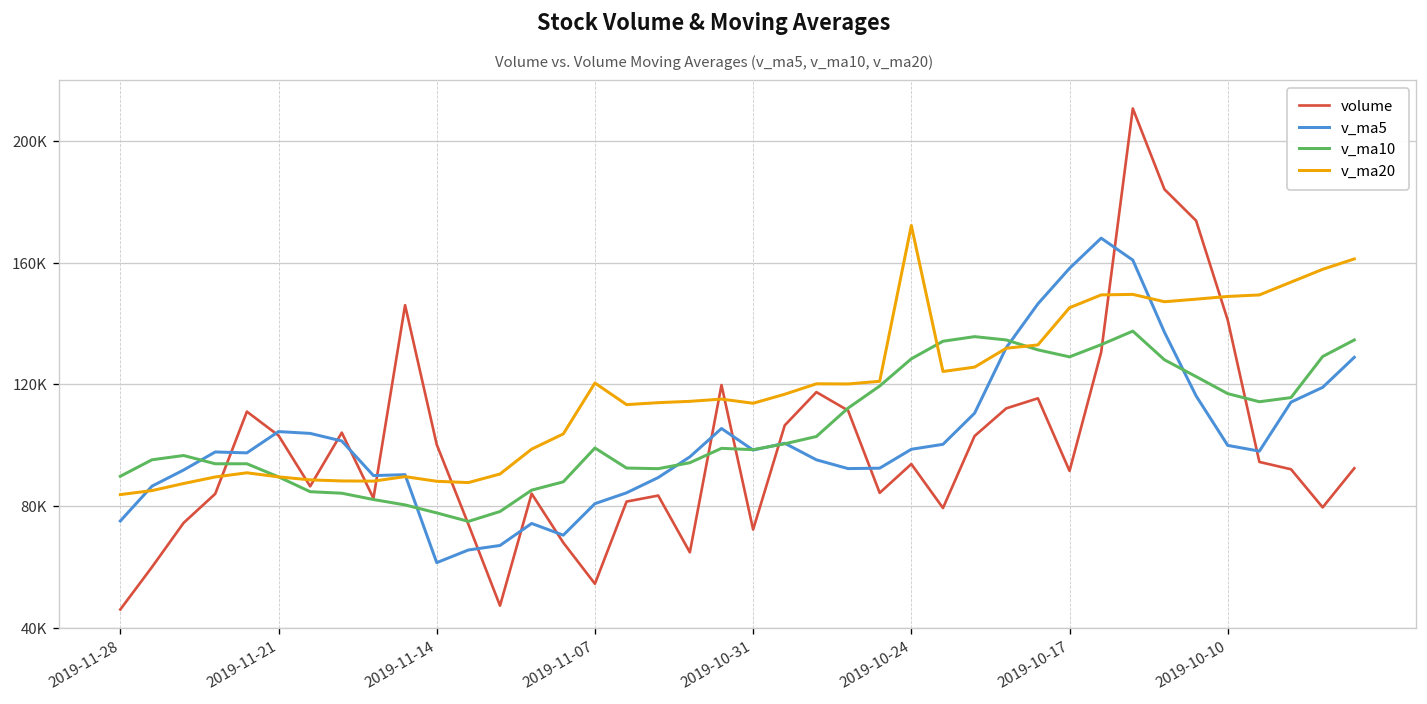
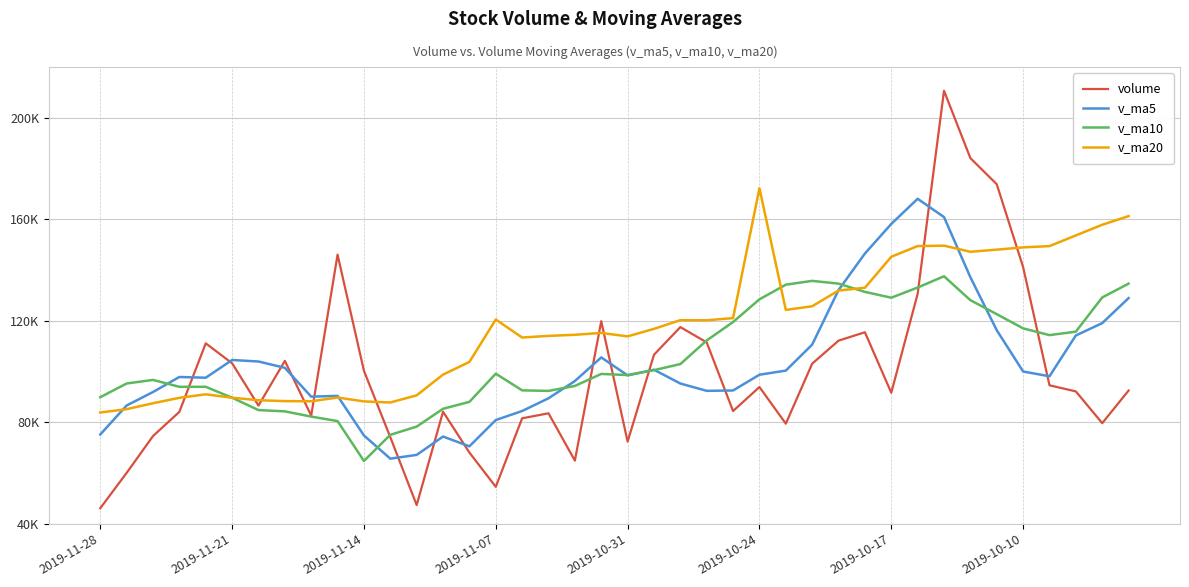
  {
    "volume": {
      "2019-11-28": 46000,
      "2019-11-21": 103000,
      "2019-11-14": 100000,
      "2019-11-07": 55000,
      "2019-10-31": 72000,
      "2019-10-24": 94000,
      "2019-10-17": 92000,
      "2019-10-10": 141000
    },
    "v_ma5": {
      "2019-11-28": 75000,
      "2019-11-21": 105000,
-     "2019-11-14": 61000,
+     "2019-11-14": 75000,
      "2019-11-07": 81000,
      "2019-10-24": 99000,
      "2019-10-17": 158000,
      "2019-10-10": 100000
    },
    "v_ma10": {
      "2019-11-28": 90000,
-     "2019-11-14": 78000,
+     "2019-11-14": 65000,
      "2019-11-07": 99000,
      "2019-10-24": 128000,
      "2019-10-17": 129000,
      "2019-10-10": 117000
    },
    "v_ma20": {
      "2019-11-28": 84000,
      "2019-11-14": 88000,
      "2019-11-07": 120000,
      "2019-10-31": 114000,
      "2019-10-24": 172000,
      "2019-10-17": 145000,
      "2019-10-10": 149000
    }
  }
